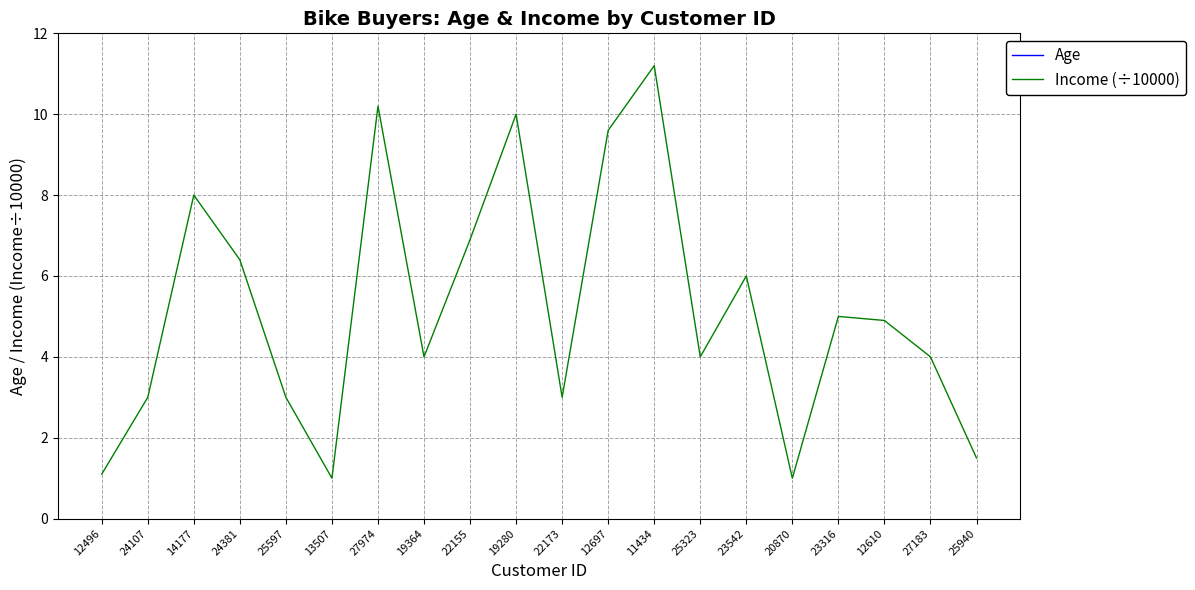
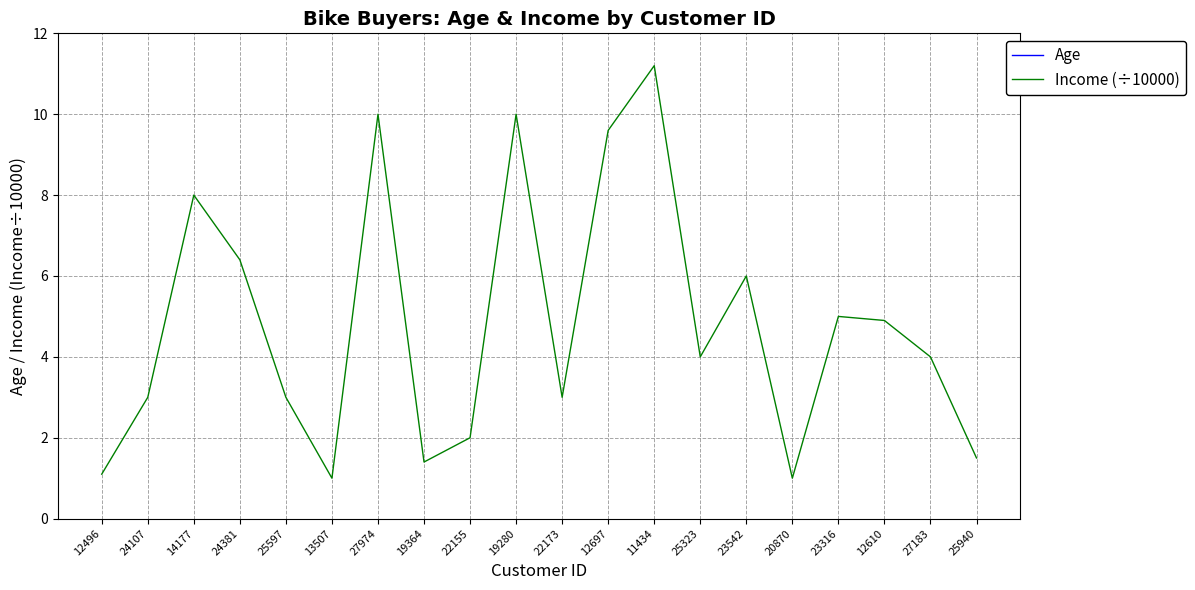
  {
    "Income (÷10000)": {
      "12496": 1.1,
      "24107": 3.0,
      "14177": 8.0,
      "24381": 6.4,
      "25597": 3.0,
      "13507": 1.0,
-     "27974": 10.2,
-     "19364": 4.0,
-     "22155": 6.9,
+     "27974": 10.0,
+     "19364": 1.4,
+     "22155": 2.0,
      "19280": 10.0,
      "22173": 3.0,
      "12697": 9.6,
      "11434": 11.2,
      "25323": 4.0,
      "23542": 6.0,
      "20870": 1.0,
      "23316": 5.0,
      "12610": 4.9,
      "27183": 4.0,
      "25940": 1.5
    }
  }
